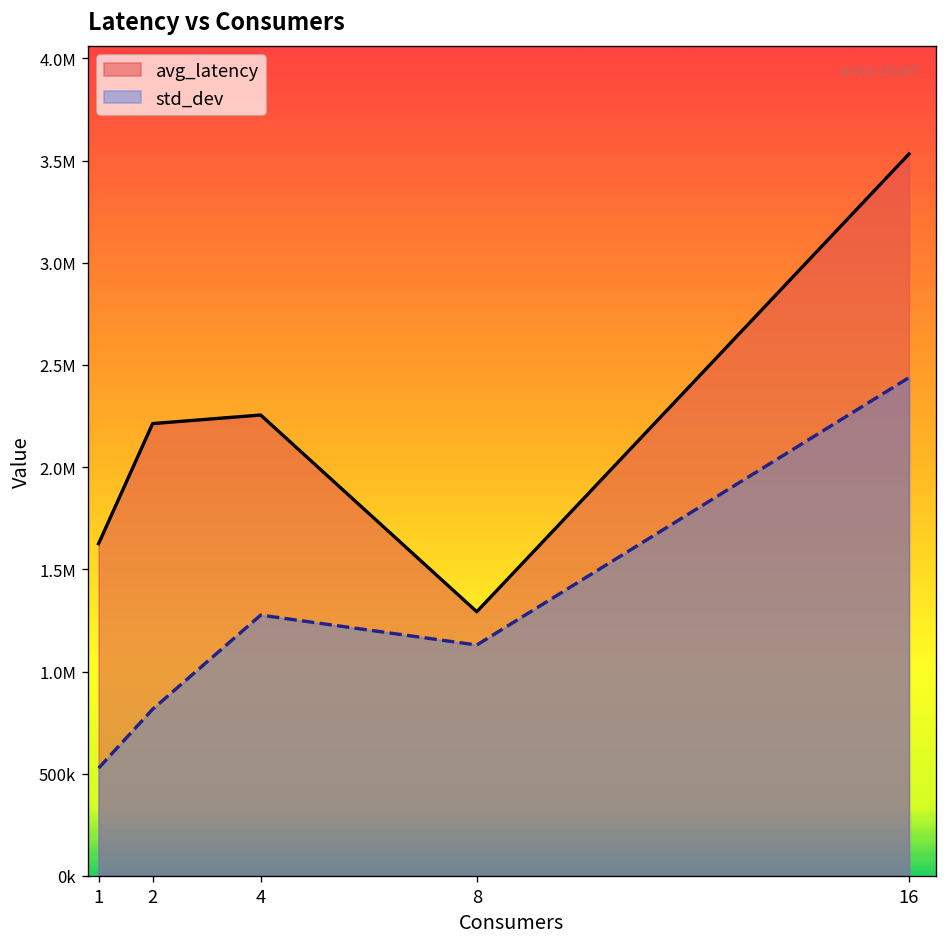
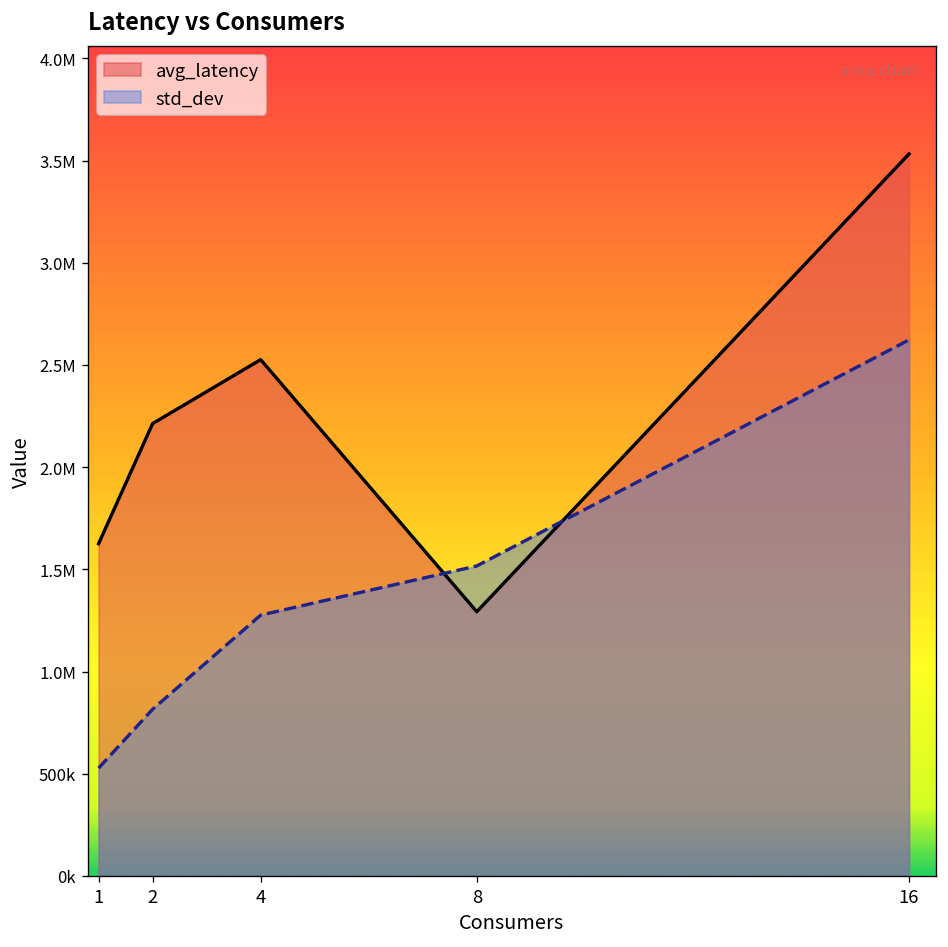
  {
    "avg_latency": {
      "1": 1630000,
      "2": 2210000,
-     "4": 2260000,
+     "4": 2530000,
      "8": 1290000,
      "16": 3530000
    },
    "std_dev": {
      "1": 530000,
      "2": 820000,
      "4": 1280000,
-     "8": 1130000,
-     "16": 2440000
+     "8": 1520000,
+     "16": 2620000
    }
  }
